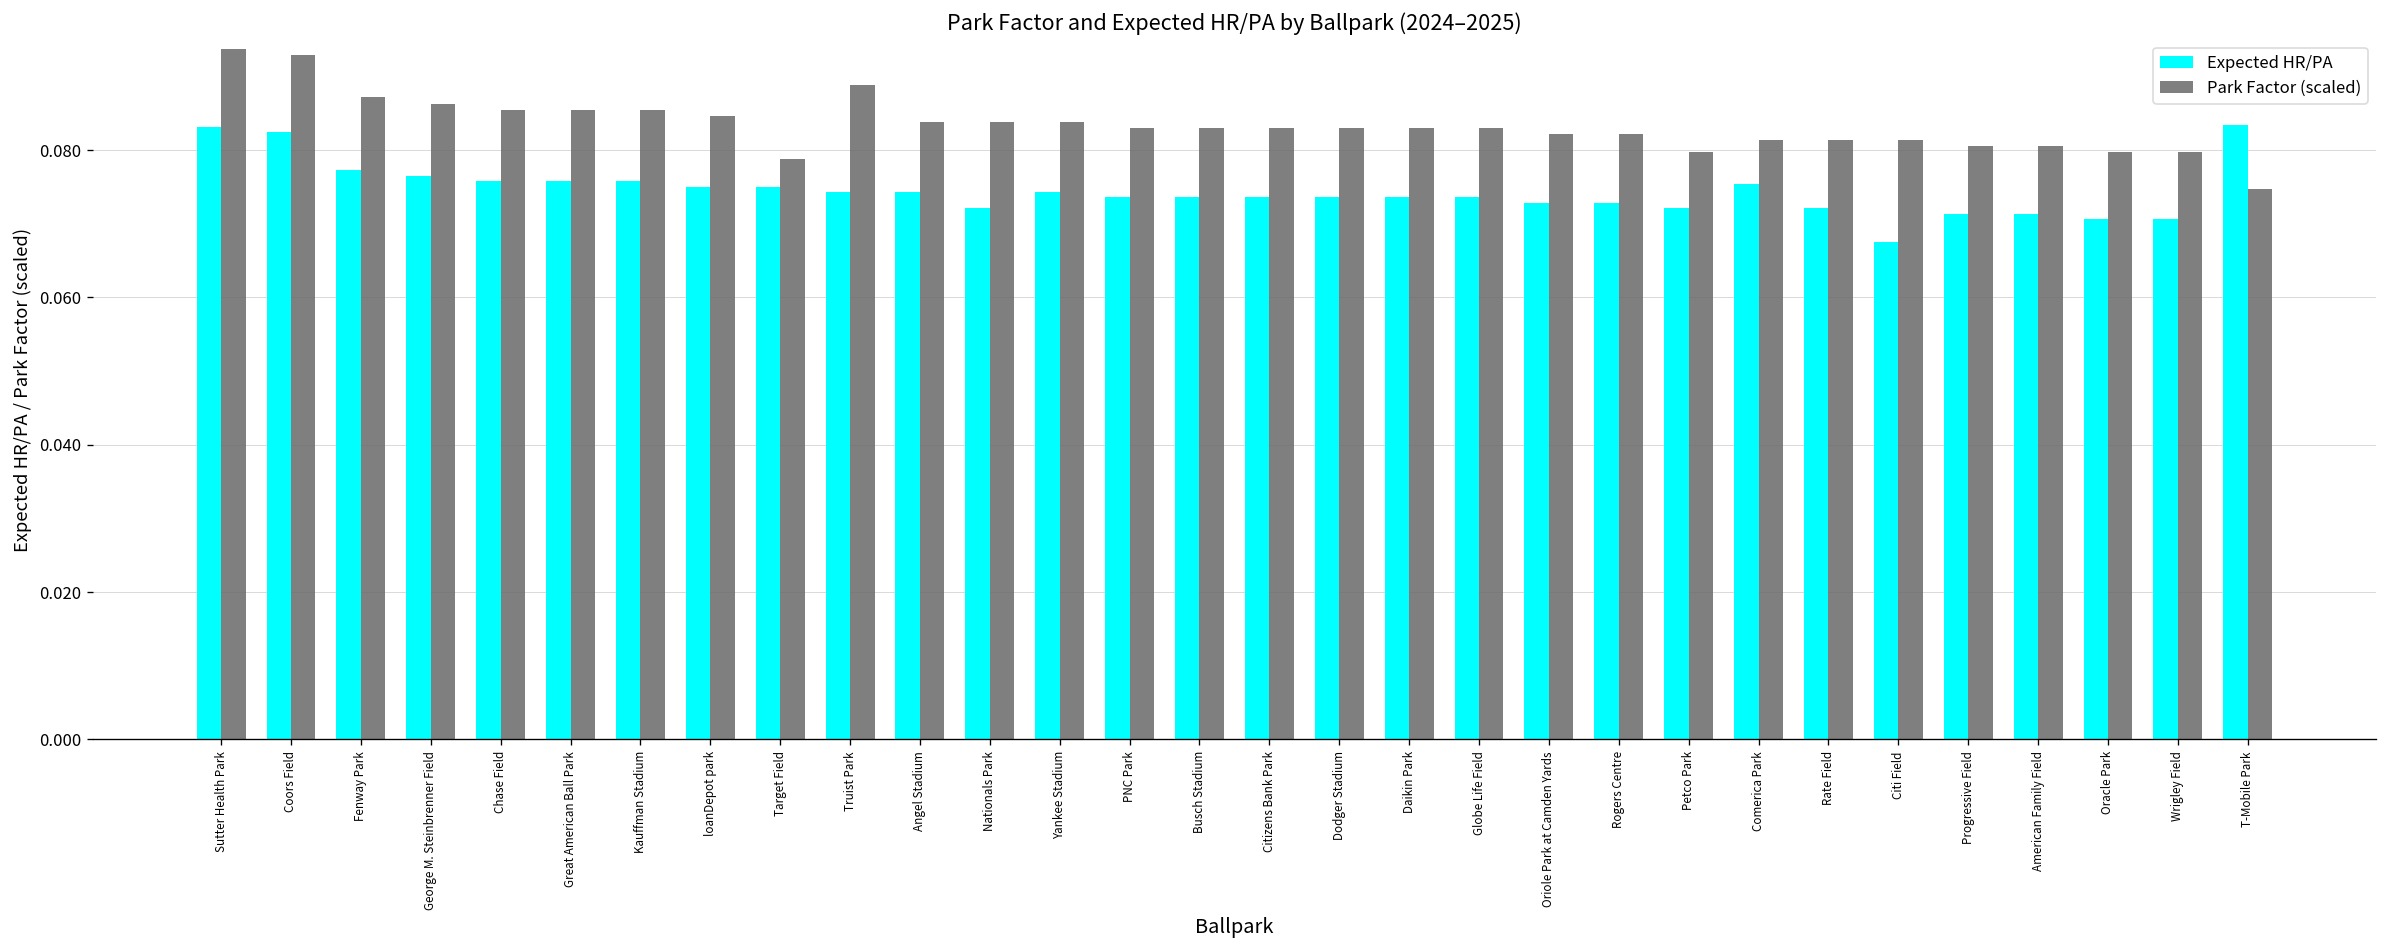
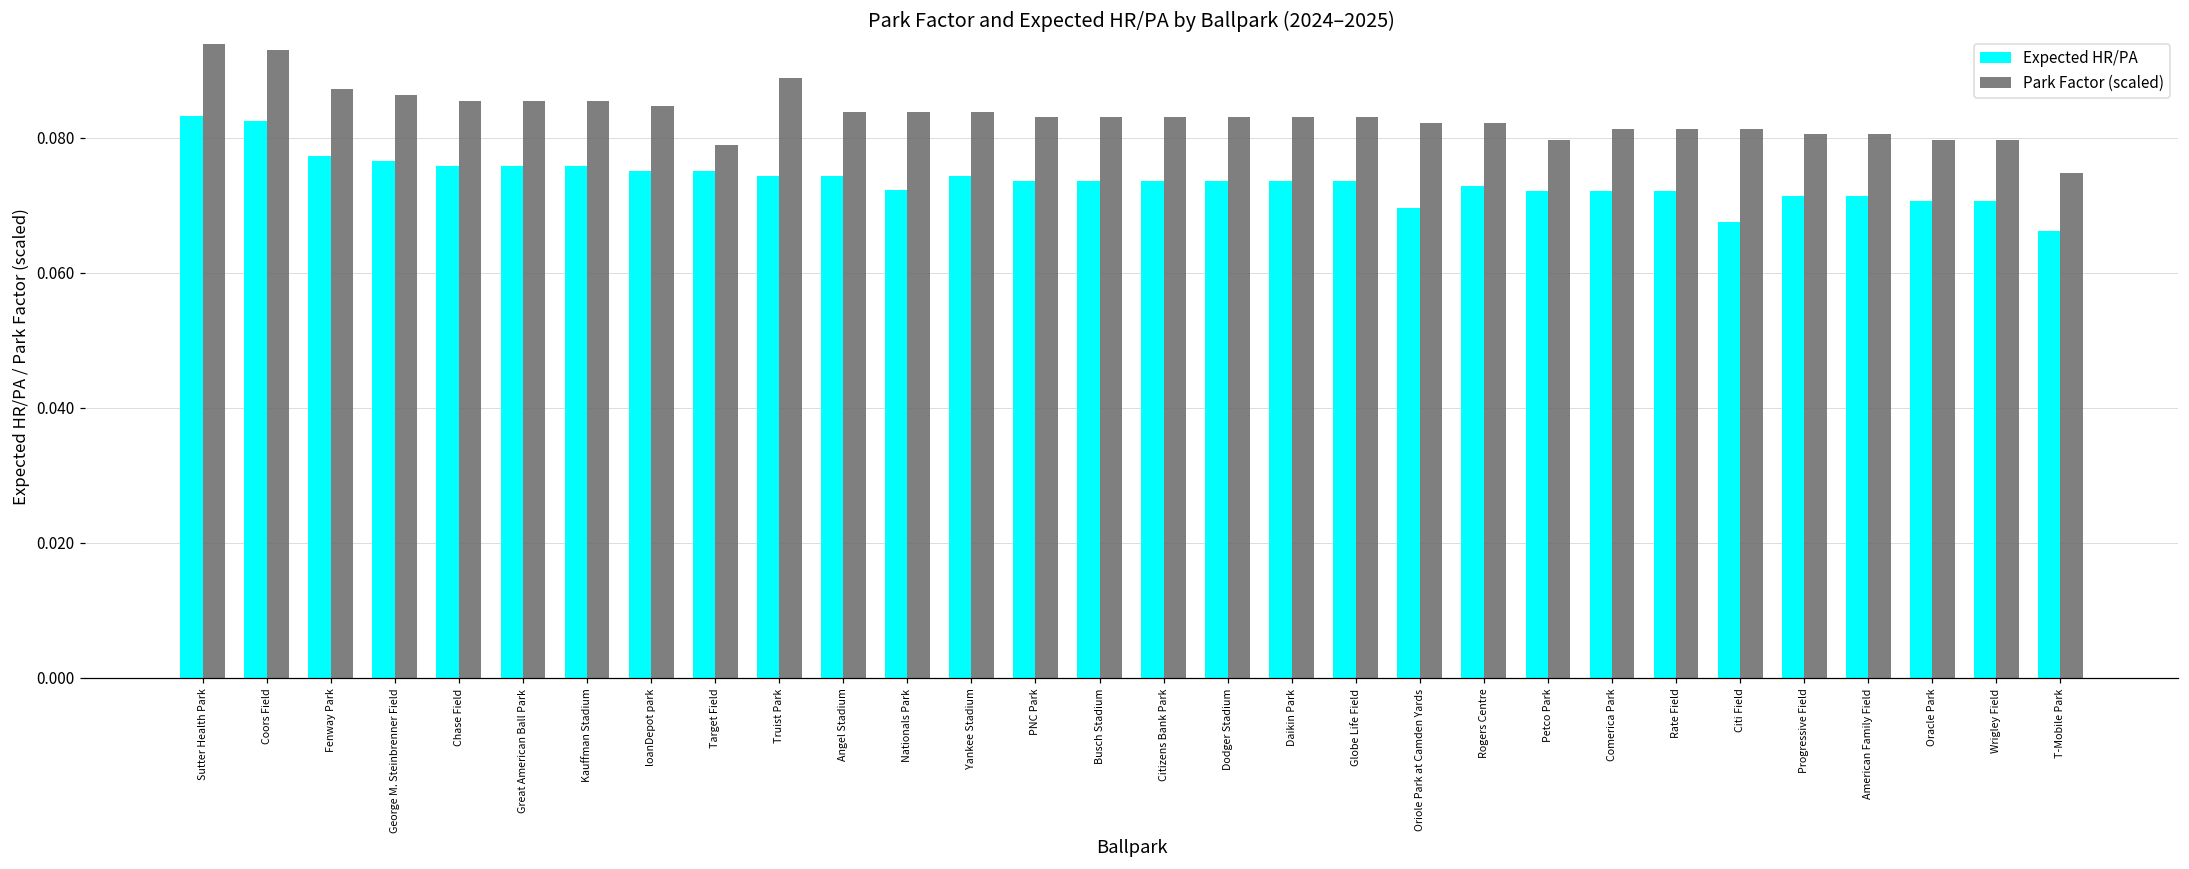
  {
    "Expected HR/PA": {
      "Sutter Health Park": 0.083,
      "Coors Field": 0.082,
      "Fenway Park": 0.077,
      "George M. Steinbrenner Field": 0.077,
      "Chase Field": 0.076,
      "Great American Ball Park": 0.076,
      "Kauffman Stadium": 0.076,
      "loanDepot park": 0.075,
      "Target Field": 0.075,
      "Truist Park": 0.074,
      "Angel Stadium": 0.074,
      "Nationals Park": 0.072,
      "Yankee Stadium": 0.074,
      "PNC Park": 0.074,
      "Busch Stadium": 0.074,
      "Citizens Bank Park": 0.074,
      "Dodger Stadium": 0.074,
      "Daikin Park": 0.074,
      "Globe Life Field": 0.074,
-     "Oriole Park at Camden Yards": 0.073,
+     "Oriole Park at Camden Yards": 0.070,
      "Rogers Centre": 0.073,
      "Petco Park": 0.072,
-     "Comerica Park": 0.075,
+     "Comerica Park": 0.072,
      "Rate Field": 0.072,
      "Citi Field": 0.067,
      "Progressive Field": 0.071,
      "American Family Field": 0.071,
      "Oracle Park": 0.071,
      "Wrigley Field": 0.071,
-     "T-Mobile Park": 0.083
+     "T-Mobile Park": 0.066
    },
    "Park Factor (scaled)": {
      "Sutter Health Park": 0.094,
      "Coors Field": 0.093,
      "Fenway Park": 0.087,
      "George M. Steinbrenner Field": 0.086,
      "Chase Field": 0.085,
      "Great American Ball Park": 0.085,
      "Kauffman Stadium": 0.085,
      "loanDepot park": 0.085,
      "Target Field": 0.079,
      "Truist Park": 0.089,
      "Angel Stadium": 0.084,
      "Nationals Park": 0.084,
      "Yankee Stadium": 0.084,
      "PNC Park": 0.083,
      "Busch Stadium": 0.083,
      "Citizens Bank Park": 0.083,
      "Dodger Stadium": 0.083,
      "Daikin Park": 0.083,
      "Globe Life Field": 0.083,
      "Oriole Park at Camden Yards": 0.082,
      "Rogers Centre": 0.082,
      "Petco Park": 0.080,
      "Comerica Park": 0.081,
      "Rate Field": 0.081,
      "Citi Field": 0.081,
      "Progressive Field": 0.081,
      "American Family Field": 0.081,
      "Oracle Park": 0.080,
      "Wrigley Field": 0.080,
      "T-Mobile Park": 0.075
    }
  }
